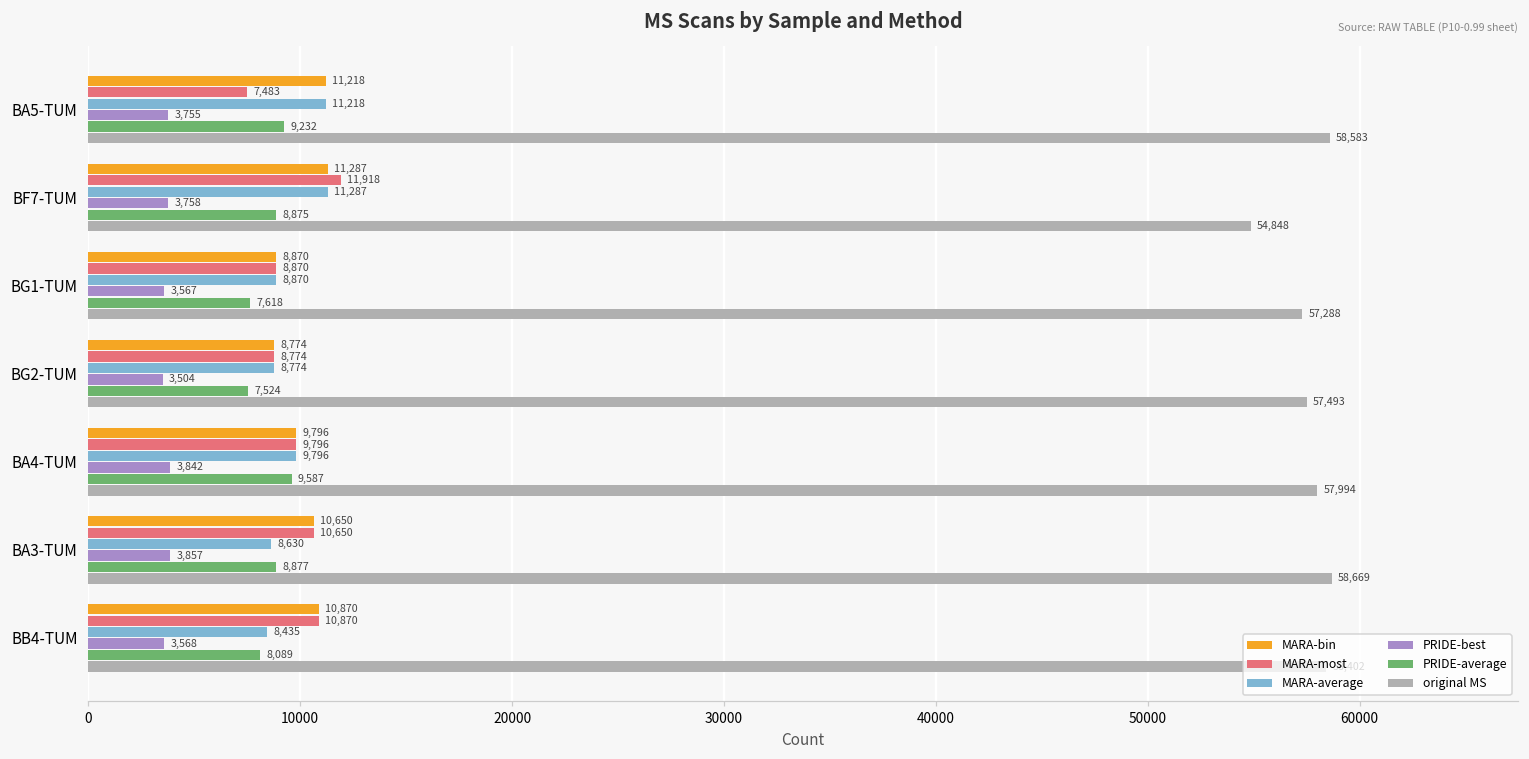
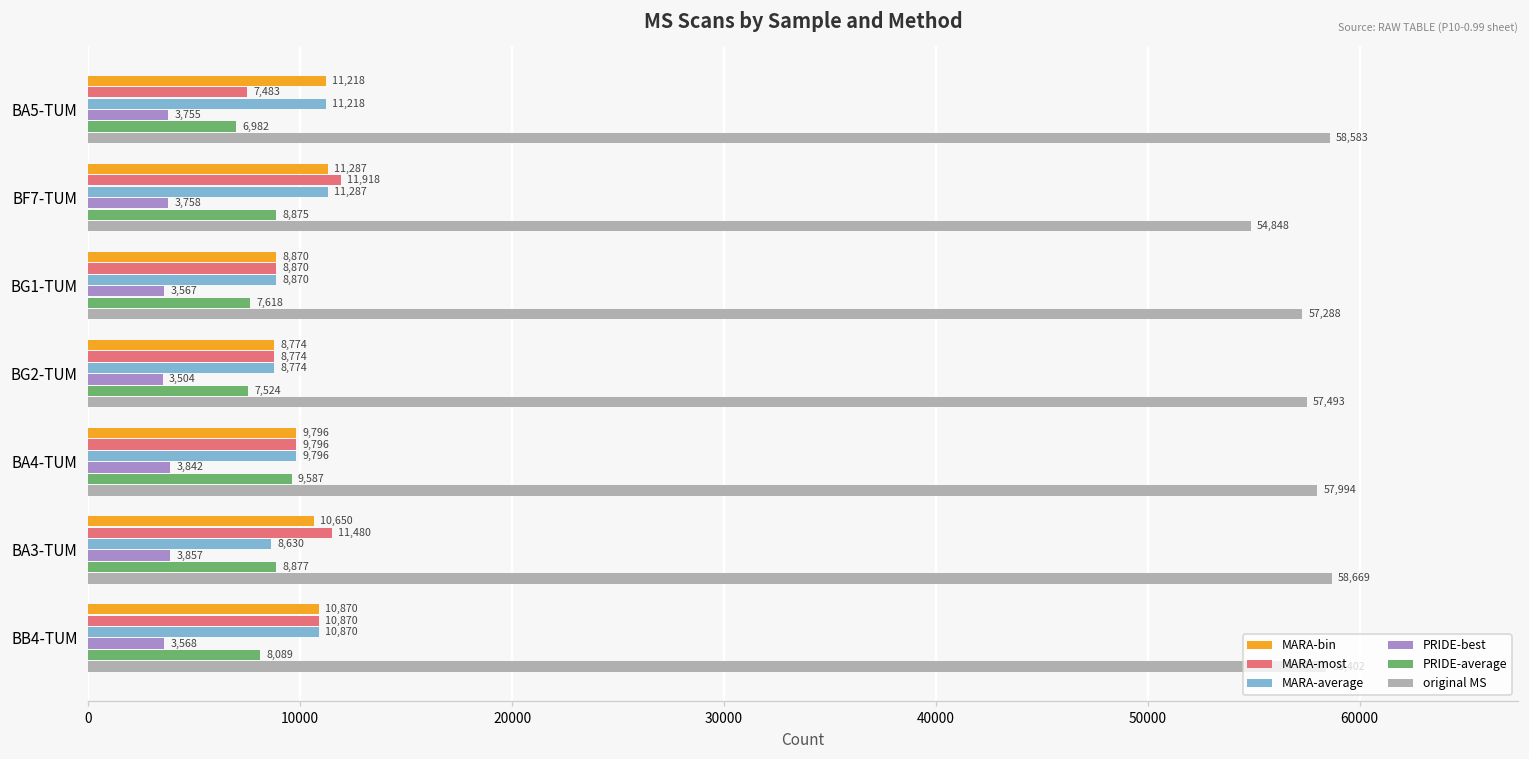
  {
    "MARA-bin": {
      "BA5-TUM": "11,218",
      "BF7-TUM": "11,287",
      "BG1-TUM": "8,870",
      "BG2-TUM": "8,774",
      "BA4-TUM": "9,796",
      "BA3-TUM": "10,650",
      "BB4-TUM": "10,870"
    },
    "MARA-most": {
      "BA5-TUM": "7,483",
      "BF7-TUM": "11,918",
      "BG1-TUM": "8,870",
      "BG2-TUM": "8,774",
      "BA4-TUM": "9,796",
-     "BA3-TUM": "10,650",
+     "BA3-TUM": "11,480",
      "BB4-TUM": "10,870"
    },
    "MARA-average": {
      "BA5-TUM": "11,218",
      "BF7-TUM": "11,287",
      "BG1-TUM": "8,870",
      "BG2-TUM": "8,774",
      "BA4-TUM": "9,796",
      "BA3-TUM": "8,630",
-     "BB4-TUM": "8,435"
+     "BB4-TUM": "10,870"
    },
    "PRIDE-average": {
-     "BA5-TUM": "9,232",
+     "BA5-TUM": "6,982",
      "BF7-TUM": "8,875",
      "BG1-TUM": "7,618",
      "BG2-TUM": "7,524",
      "BA4-TUM": "9,587",
      "BA3-TUM": "8,877",
      "BB4-TUM": "8,089"
    }
  }
